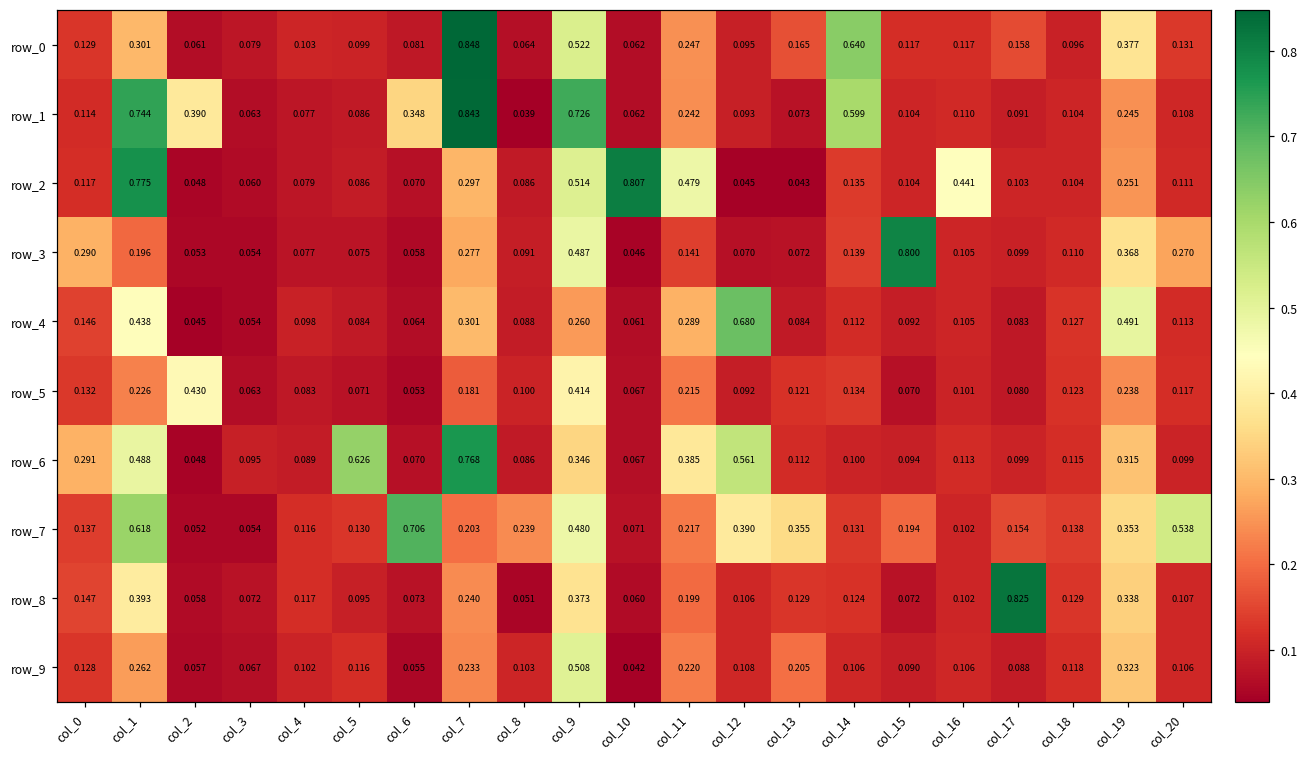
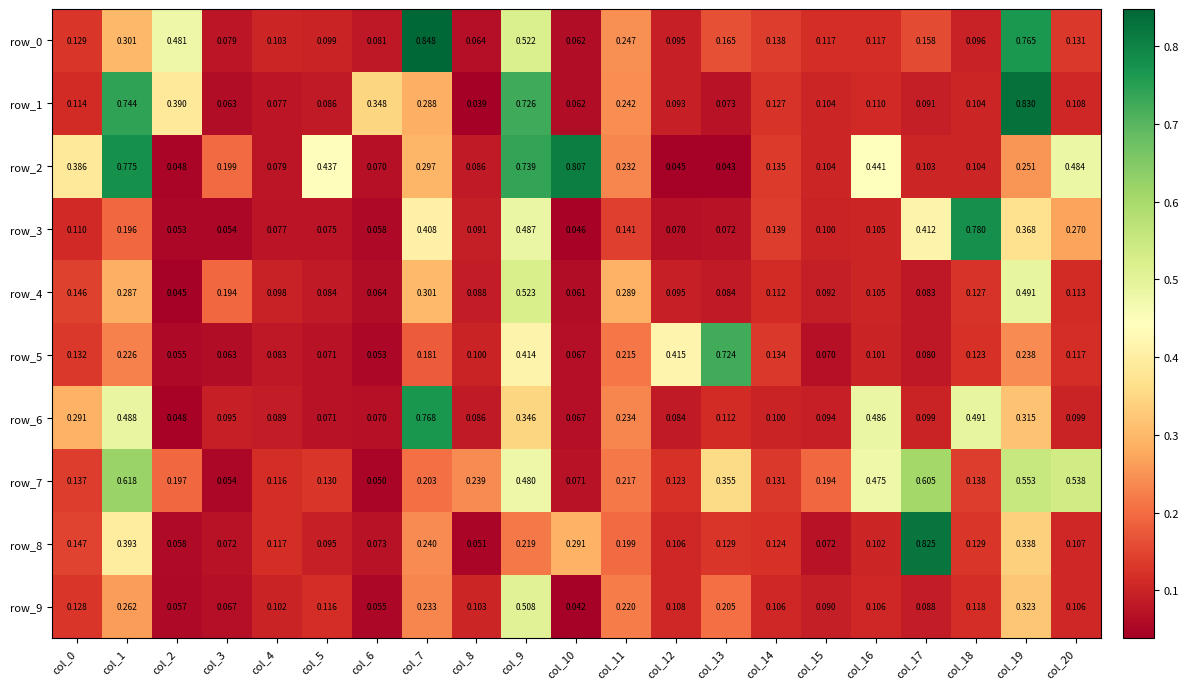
  {
    "row_0": {
      "col_0": 0.129,
      "col_1": 0.301,
-     "col_2": 0.061,
+     "col_2": 0.481,
      "col_3": 0.079,
      "col_4": 0.103,
      "col_5": 0.099,
      "col_6": 0.081,
      "col_7": 0.848,
      "col_8": 0.064,
      "col_9": 0.522,
      "col_10": 0.062,
      "col_11": 0.247,
      "col_12": 0.095,
      "col_13": 0.165,
-     "col_14": 0.640,
+     "col_14": 0.138,
      "col_15": 0.117,
      "col_16": 0.117,
      "col_17": 0.158,
      "col_18": 0.096,
-     "col_19": 0.377,
+     "col_19": 0.765,
      "col_20": 0.131
    },
    "row_1": {
      "col_0": 0.114,
      "col_1": 0.744,
      "col_2": 0.390,
      "col_3": 0.063,
      "col_4": 0.077,
      "col_5": 0.086,
      "col_6": 0.348,
-     "col_7": 0.843,
+     "col_7": 0.288,
      "col_8": 0.039,
      "col_9": 0.726,
      "col_10": 0.062,
      "col_11": 0.242,
      "col_12": 0.093,
      "col_13": 0.073,
-     "col_14": 0.599,
+     "col_14": 0.127,
      "col_15": 0.104,
      "col_16": 0.110,
      "col_17": 0.091,
      "col_18": 0.104,
-     "col_19": 0.245,
+     "col_19": 0.830,
      "col_20": 0.108
    },
    "row_2": {
-     "col_0": 0.117,
+     "col_0": 0.386,
      "col_1": 0.775,
      "col_2": 0.048,
-     "col_3": 0.060,
+     "col_3": 0.199,
      "col_4": 0.079,
-     "col_5": 0.086,
+     "col_5": 0.437,
      "col_6": 0.070,
      "col_7": 0.297,
      "col_8": 0.086,
-     "col_9": 0.514,
+     "col_9": 0.739,
      "col_10": 0.807,
-     "col_11": 0.479,
+     "col_11": 0.232,
      "col_12": 0.045,
      "col_13": 0.043,
      "col_14": 0.135,
      "col_15": 0.104,
      "col_16": 0.441,
      "col_17": 0.103,
      "col_18": 0.104,
      "col_19": 0.251,
-     "col_20": 0.111
+     "col_20": 0.484
    },
    "row_3": {
-     "col_0": 0.290,
+     "col_0": 0.110,
      "col_1": 0.196,
      "col_2": 0.053,
      "col_3": 0.054,
      "col_4": 0.077,
      "col_5": 0.075,
      "col_6": 0.058,
-     "col_7": 0.277,
+     "col_7": 0.408,
      "col_8": 0.091,
      "col_9": 0.487,
      "col_10": 0.046,
      "col_11": 0.141,
      "col_12": 0.070,
      "col_13": 0.072,
      "col_14": 0.139,
-     "col_15": 0.800,
+     "col_15": 0.100,
      "col_16": 0.105,
-     "col_17": 0.099,
-     "col_18": 0.110,
+     "col_17": 0.412,
+     "col_18": 0.780,
      "col_19": 0.368,
      "col_20": 0.270
    },
    "row_4": {
      "col_0": 0.146,
-     "col_1": 0.438,
+     "col_1": 0.287,
      "col_2": 0.045,
-     "col_3": 0.054,
+     "col_3": 0.194,
      "col_4": 0.098,
      "col_5": 0.084,
      "col_6": 0.064,
      "col_7": 0.301,
      "col_8": 0.088,
-     "col_9": 0.260,
+     "col_9": 0.523,
      "col_10": 0.061,
      "col_11": 0.289,
-     "col_12": 0.680,
+     "col_12": 0.095,
      "col_13": 0.084,
      "col_14": 0.112,
      "col_15": 0.092,
      "col_16": 0.105,
      "col_17": 0.083,
      "col_18": 0.127,
      "col_19": 0.491,
      "col_20": 0.113
    },
    "row_5": {
      "col_0": 0.132,
      "col_1": 0.226,
-     "col_2": 0.430,
+     "col_2": 0.055,
      "col_3": 0.063,
      "col_4": 0.083,
      "col_5": 0.071,
      "col_6": 0.053,
      "col_7": 0.181,
      "col_8": 0.100,
      "col_9": 0.414,
      "col_10": 0.067,
      "col_11": 0.215,
-     "col_12": 0.092,
-     "col_13": 0.121,
+     "col_12": 0.415,
+     "col_13": 0.724,
      "col_14": 0.134,
      "col_15": 0.070,
      "col_16": 0.101,
      "col_17": 0.080,
      "col_18": 0.123,
      "col_19": 0.238,
      "col_20": 0.117
    },
    "row_6": {
      "col_0": 0.291,
      "col_1": 0.488,
      "col_2": 0.048,
      "col_3": 0.095,
      "col_4": 0.089,
-     "col_5": 0.626,
+     "col_5": 0.071,
      "col_6": 0.070,
      "col_7": 0.768,
      "col_8": 0.086,
      "col_9": 0.346,
      "col_10": 0.067,
-     "col_11": 0.385,
-     "col_12": 0.561,
+     "col_11": 0.234,
+     "col_12": 0.084,
      "col_13": 0.112,
      "col_14": 0.100,
      "col_15": 0.094,
-     "col_16": 0.113,
+     "col_16": 0.486,
      "col_17": 0.099,
-     "col_18": 0.115,
+     "col_18": 0.491,
      "col_19": 0.315,
      "col_20": 0.099
    },
    "row_7": {
      "col_0": 0.137,
      "col_1": 0.618,
-     "col_2": 0.052,
+     "col_2": 0.197,
      "col_3": 0.054,
      "col_4": 0.116,
      "col_5": 0.130,
-     "col_6": 0.706,
+     "col_6": 0.050,
      "col_7": 0.203,
      "col_8": 0.239,
      "col_9": 0.480,
      "col_10": 0.071,
      "col_11": 0.217,
-     "col_12": 0.390,
+     "col_12": 0.123,
      "col_13": 0.355,
      "col_14": 0.131,
      "col_15": 0.194,
-     "col_16": 0.102,
-     "col_17": 0.154,
+     "col_16": 0.475,
+     "col_17": 0.605,
      "col_18": 0.138,
-     "col_19": 0.353,
+     "col_19": 0.553,
      "col_20": 0.538
    },
    "row_8": {
      "col_0": 0.147,
      "col_1": 0.393,
      "col_2": 0.058,
      "col_3": 0.072,
      "col_4": 0.117,
      "col_5": 0.095,
      "col_6": 0.073,
      "col_7": 0.240,
      "col_8": 0.051,
-     "col_9": 0.373,
-     "col_10": 0.060,
+     "col_9": 0.219,
+     "col_10": 0.291,
      "col_11": 0.199,
      "col_12": 0.106,
      "col_13": 0.129,
      "col_14": 0.124,
      "col_15": 0.072,
      "col_16": 0.102,
      "col_17": 0.825,
      "col_18": 0.129,
      "col_19": 0.338,
      "col_20": 0.107
    }
  }
